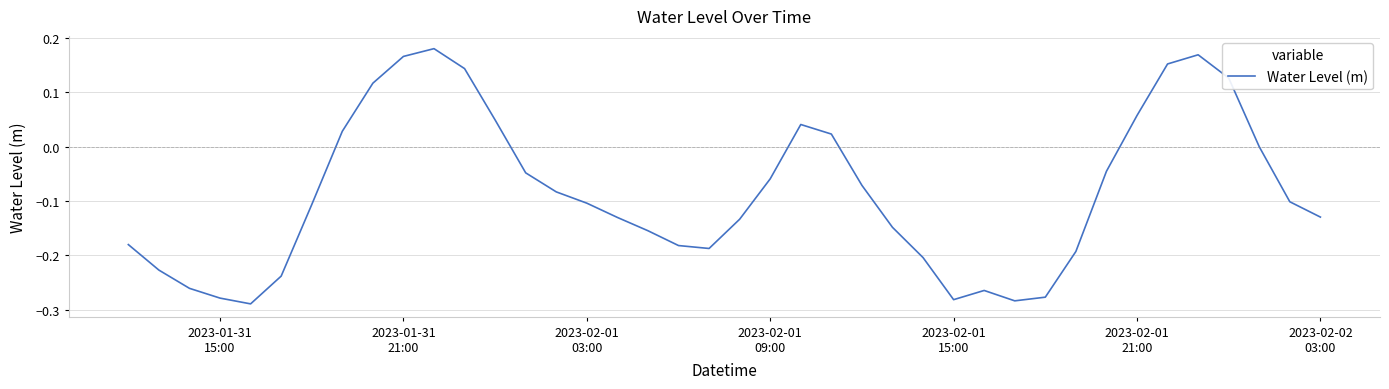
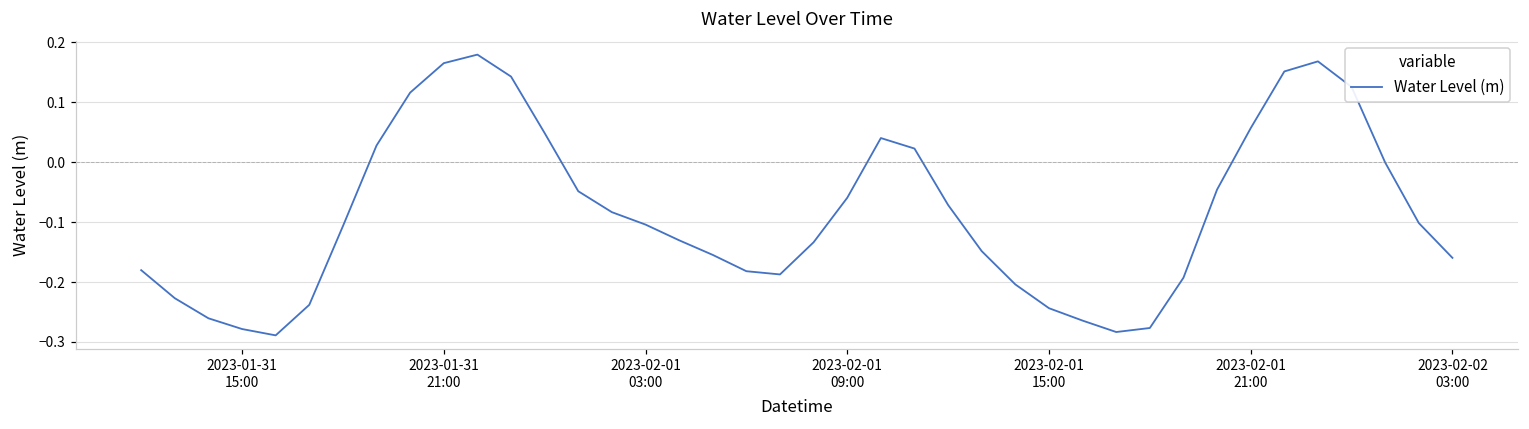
  {
    "2023-01-31 15:00": -0.28,
    "2023-01-31 21:00": 0.17,
    "2023-02-01 03:00": -0.10,
    "2023-02-01 09:00": -0.06,
-   "2023-02-01 15:00": -0.28,
+   "2023-02-01 15:00": -0.24,
    "2023-02-01 21:00": 0.06,
-   "2023-02-02 03:00": -0.13
+   "2023-02-02 03:00": -0.16
  }
